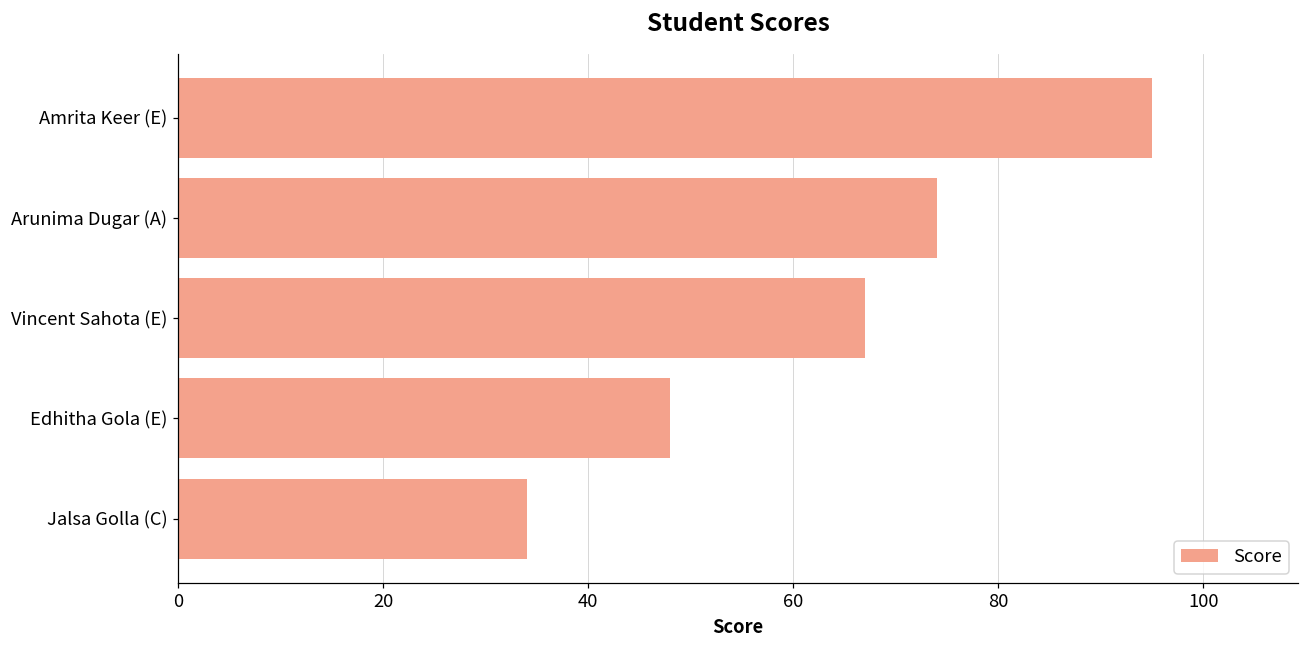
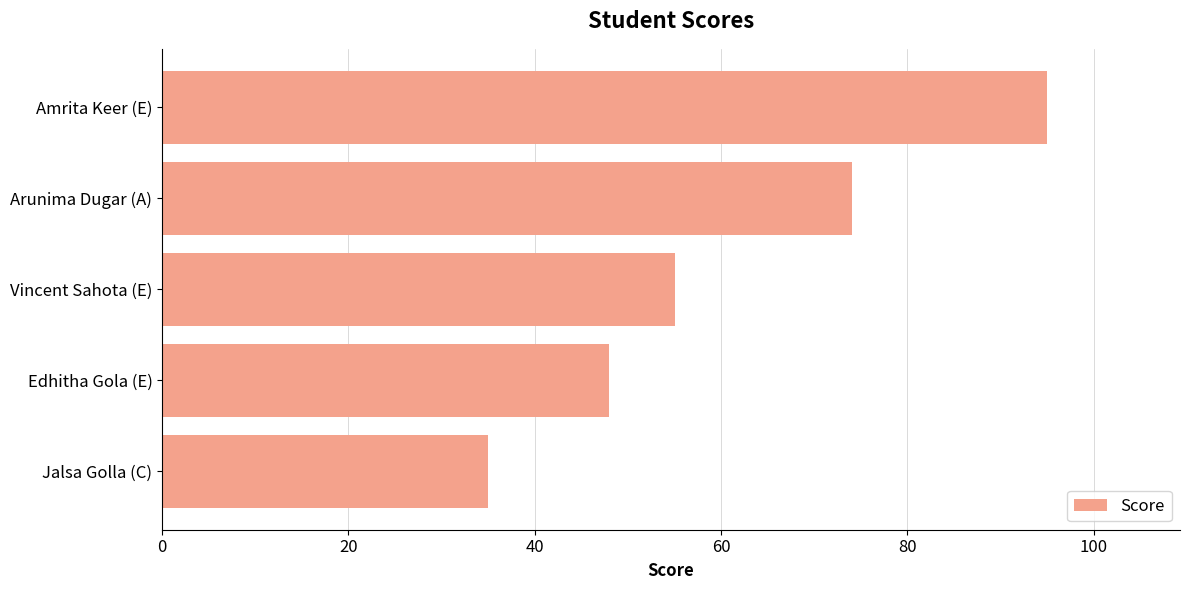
  {
    "Amrita Keer (E)": 95,
    "Arunima Dugar (A)": 74,
-   "Vincent Sahota (E)": 67,
+   "Vincent Sahota (E)": 55,
    "Edhitha Gola (E)": 48,
-   "Jalsa Golla (C)": 34
+   "Jalsa Golla (C)": 35
  }
